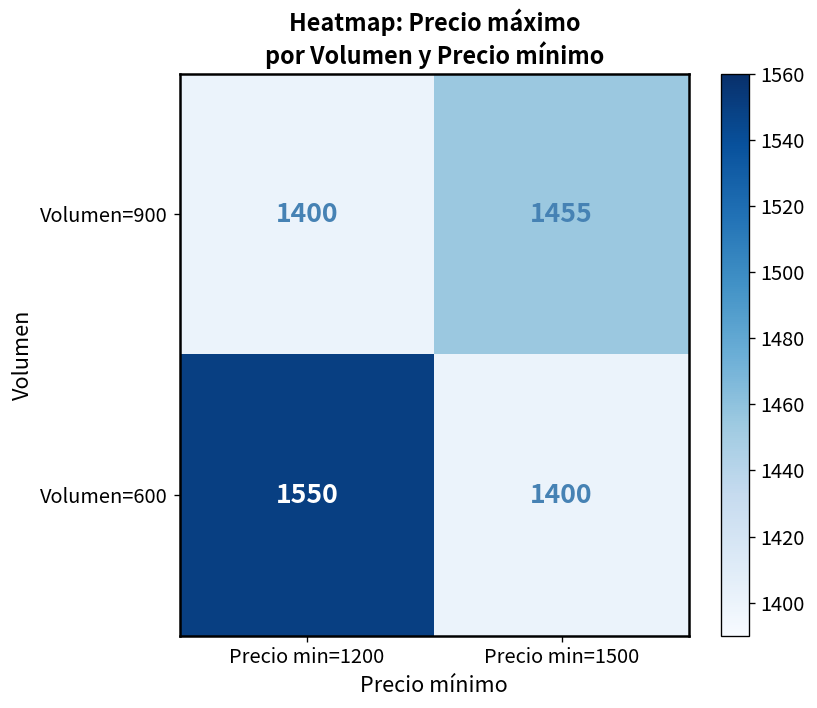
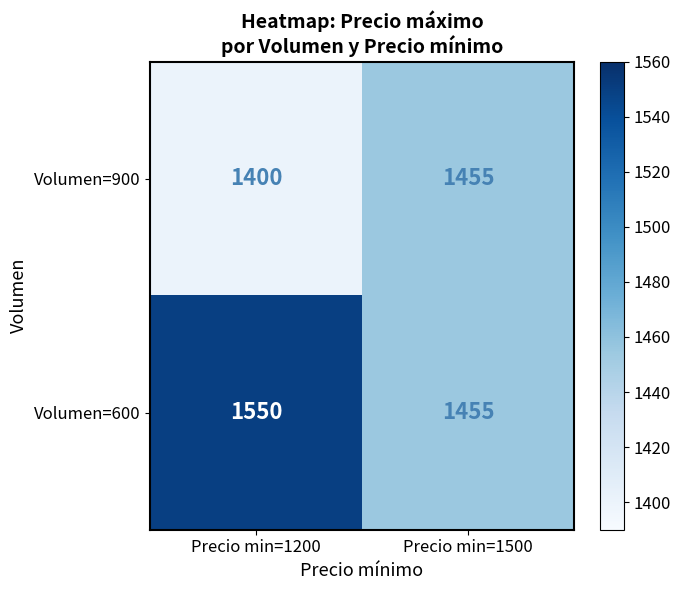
  {
    "Volumen=900": {
      "Precio min=1200": 1400,
      "Precio min=1500": 1455
    },
    "Volumen=600": {
      "Precio min=1200": 1550,
-     "Precio min=1500": 1400
+     "Precio min=1500": 1455
    }
  }
